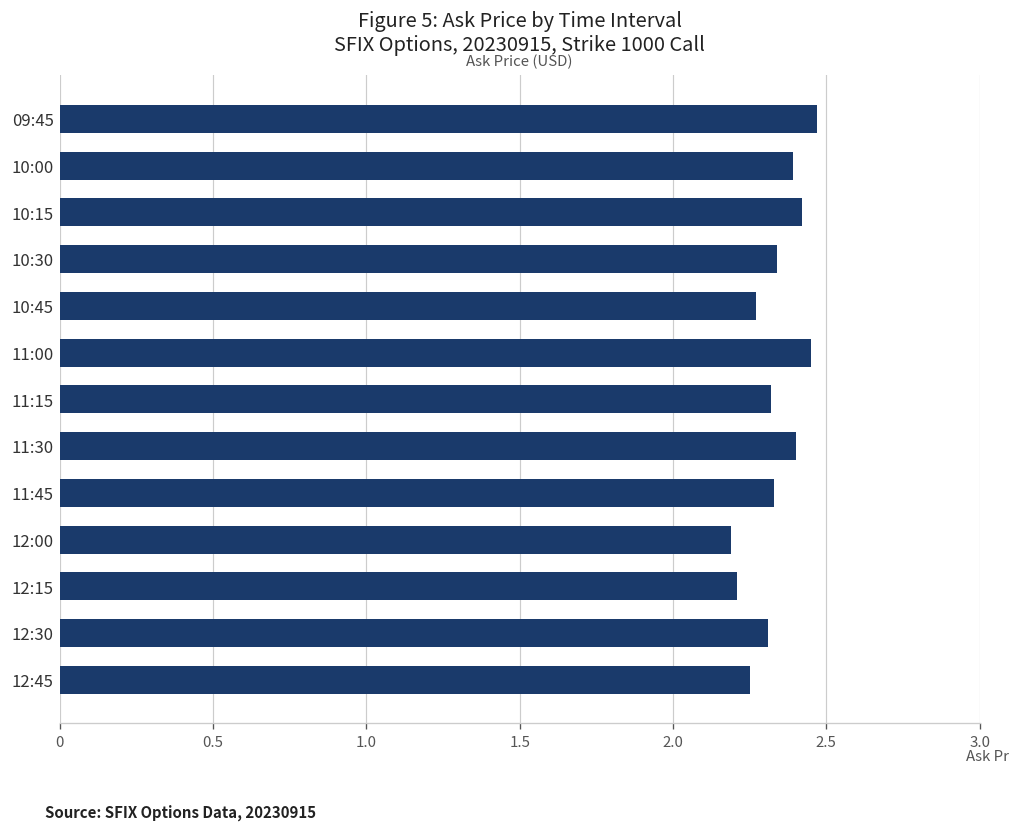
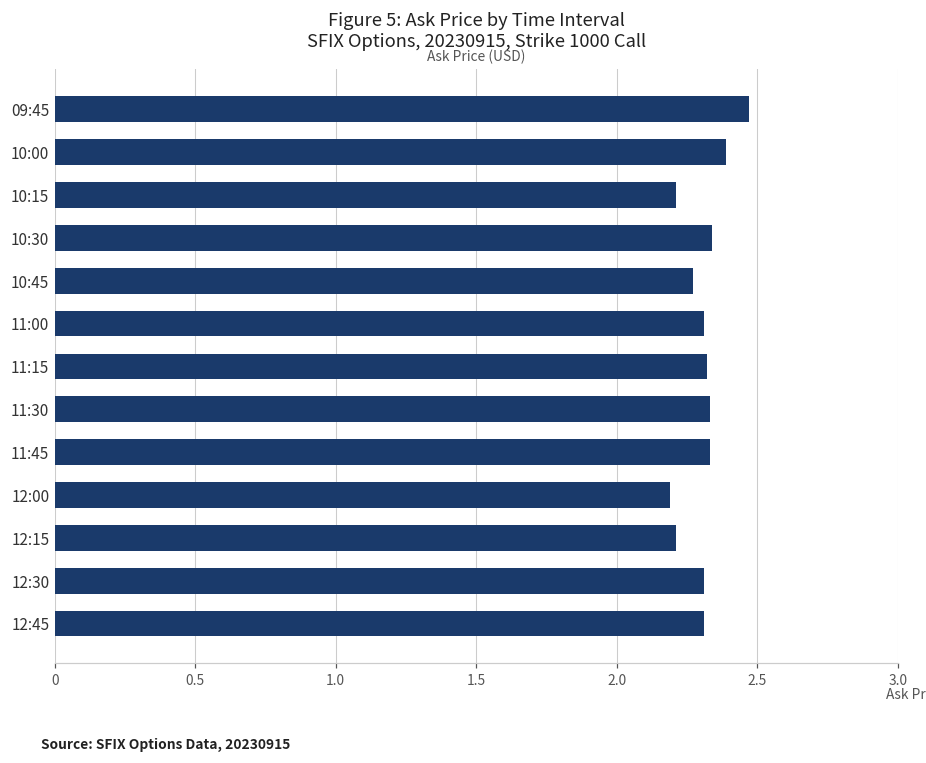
  {
    "09:45": 2.47,
    "10:00": 2.39,
-   "10:15": 2.42,
+   "10:15": 2.21,
    "10:30": 2.34,
    "10:45": 2.27,
-   "11:00": 2.45,
+   "11:00": 2.31,
    "11:15": 2.32,
-   "11:30": 2.40,
+   "11:30": 2.33,
    "11:45": 2.33,
    "12:00": 2.19,
    "12:15": 2.21,
    "12:30": 2.31,
-   "12:45": 2.25
+   "12:45": 2.31
  }
